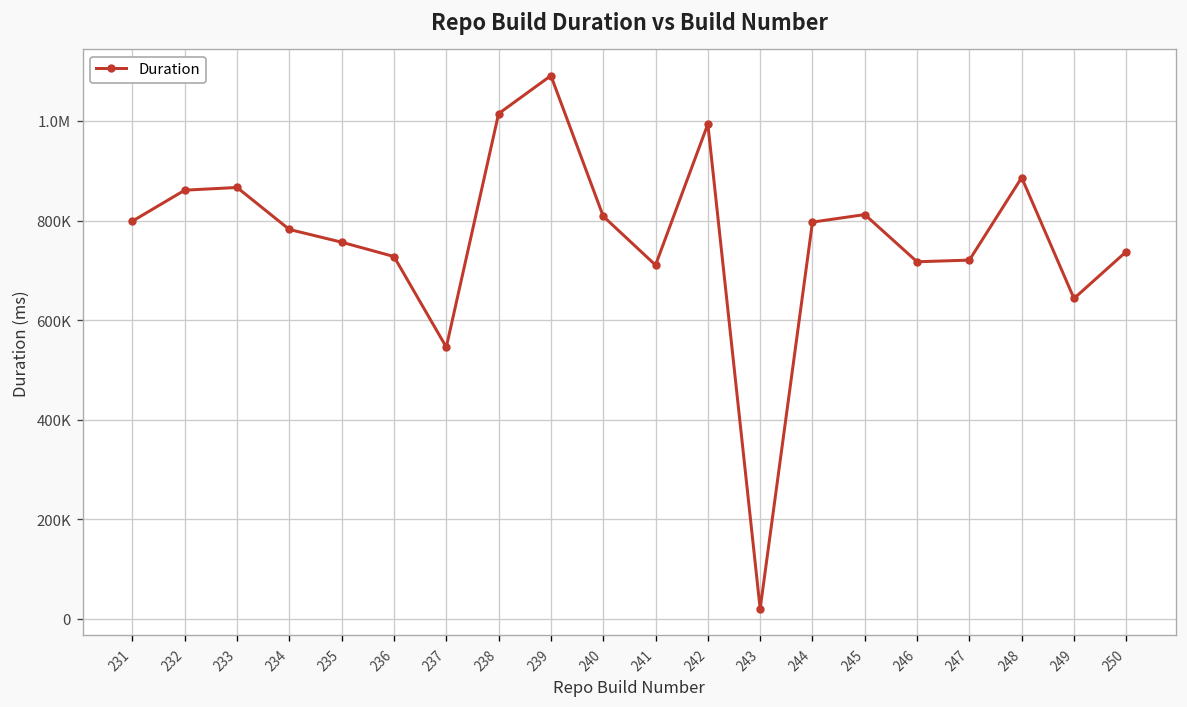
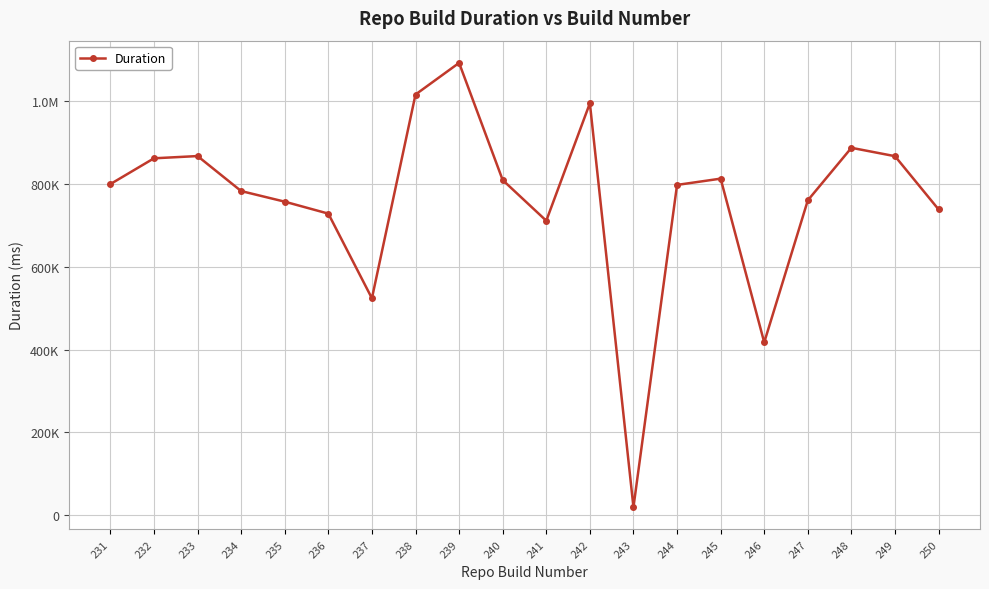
  {
    "231": 800000,
    "232": 860000,
    "233": 870000,
    "234": 780000,
    "235": 760000,
    "236": 730000,
-   "237": 550000,
+   "237": 520000,
    "238": 1010000,
    "239": 1090000,
    "240": 810000,
    "241": 710000,
    "242": 990000,
    "243": 20000,
    "244": 800000,
    "245": 810000,
-   "246": 720000,
-   "247": 720000,
+   "246": 420000,
+   "247": 760000,
    "248": 890000,
-   "249": 640000,
+   "249": 870000,
    "250": 740000
  }
